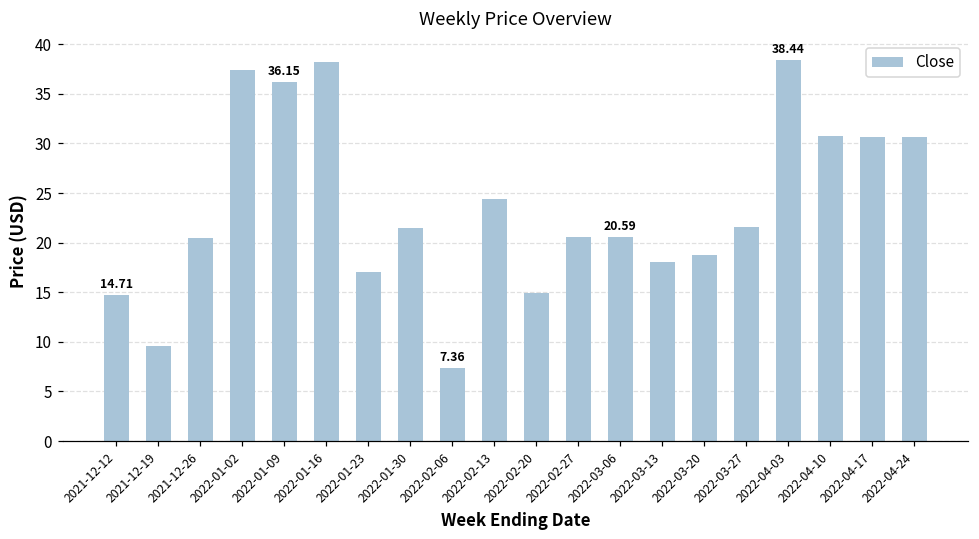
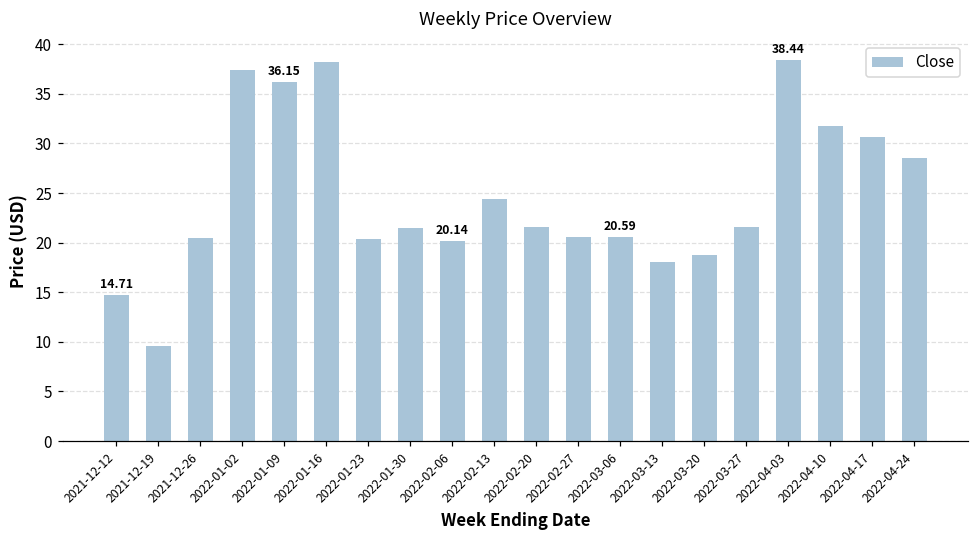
  {
    "2021-12-12": 14.71,
    "2022-01-09": 36.15,
-   "2022-01-23": 17,
-   "2022-02-06": 7.36,
-   "2022-02-20": 15,
+   "2022-01-23": 20,
+   "2022-02-06": 20.14,
+   "2022-02-20": 22,
    "2022-03-06": 20.59,
    "2022-04-03": 38.44,
-   "2022-04-10": 31,
-   "2022-04-24": 31
+   "2022-04-10": 32,
+   "2022-04-24": 29
  }
